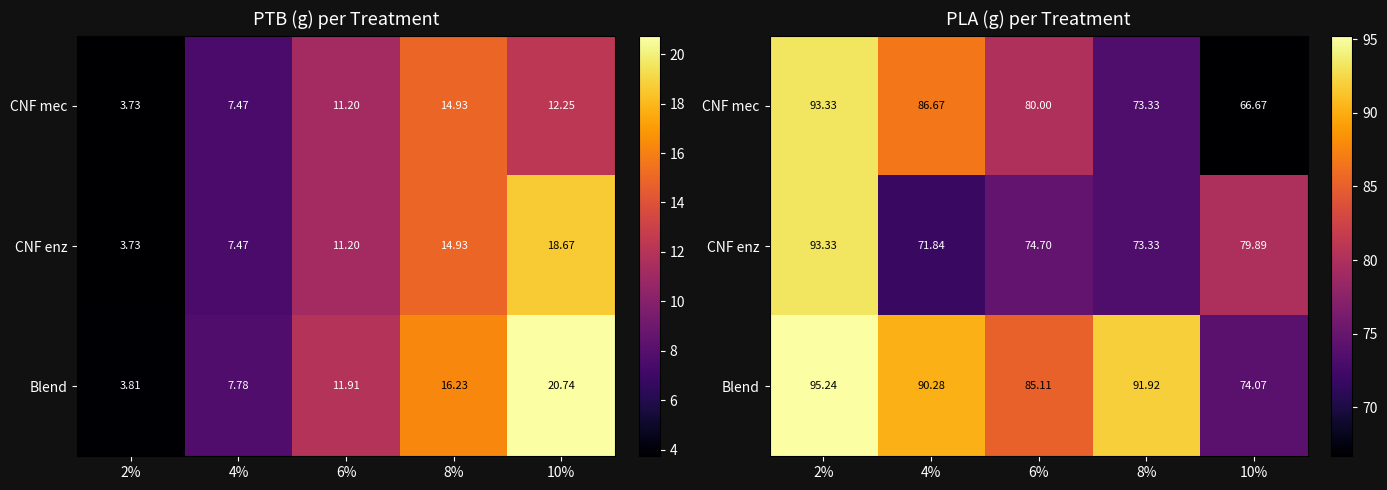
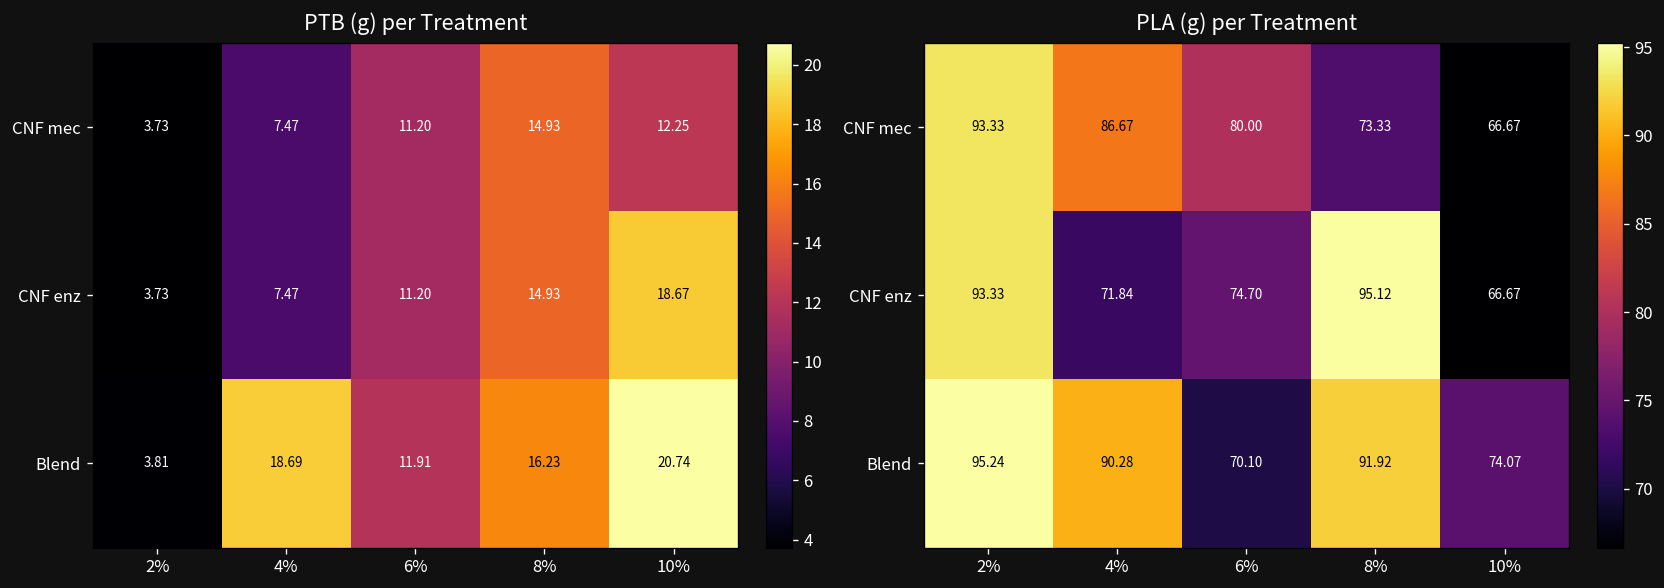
  {
    "PTB (g) per Treatment": {
      "CNF mec": {
        "2%": 3.73,
        "4%": 7.47,
        "6%": 11.20,
        "8%": 14.93,
        "10%": 12.25
      },
      "CNF enz": {
        "2%": 3.73,
        "4%": 7.47,
        "6%": 11.20,
        "8%": 14.93,
        "10%": 18.67
      },
      "Blend": {
        "2%": 3.81,
-       "4%": 7.78,
+       "4%": 18.69,
        "6%": 11.91,
        "8%": 16.23,
        "10%": 20.74
      }
    },
    "PLA (g) per Treatment": {
      "CNF mec": {
        "2%": 93.33,
        "4%": 86.67,
        "6%": 80.00,
        "8%": 73.33,
        "10%": 66.67
      },
      "CNF enz": {
        "2%": 93.33,
        "4%": 71.84,
        "6%": 74.70,
-       "8%": 73.33,
-       "10%": 79.89
+       "8%": 95.12,
+       "10%": 66.67
      },
      "Blend": {
        "2%": 95.24,
        "4%": 90.28,
-       "6%": 85.11,
+       "6%": 70.10,
        "8%": 91.92,
        "10%": 74.07
      }
    }
  }
